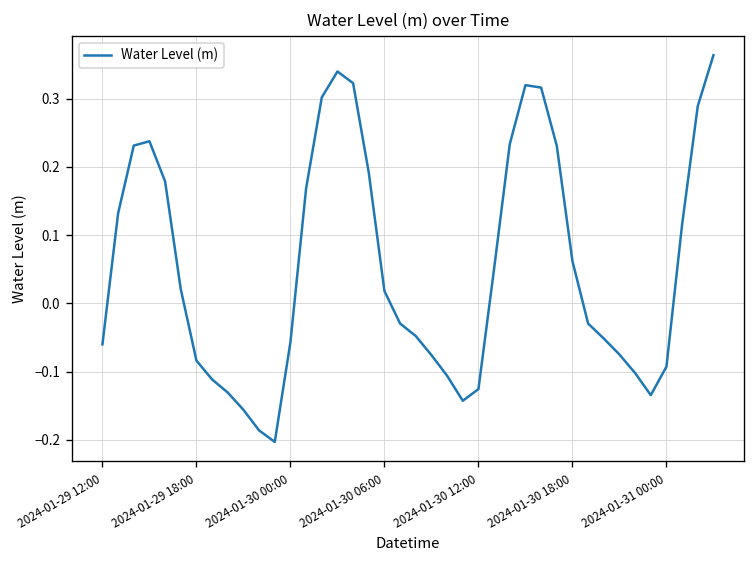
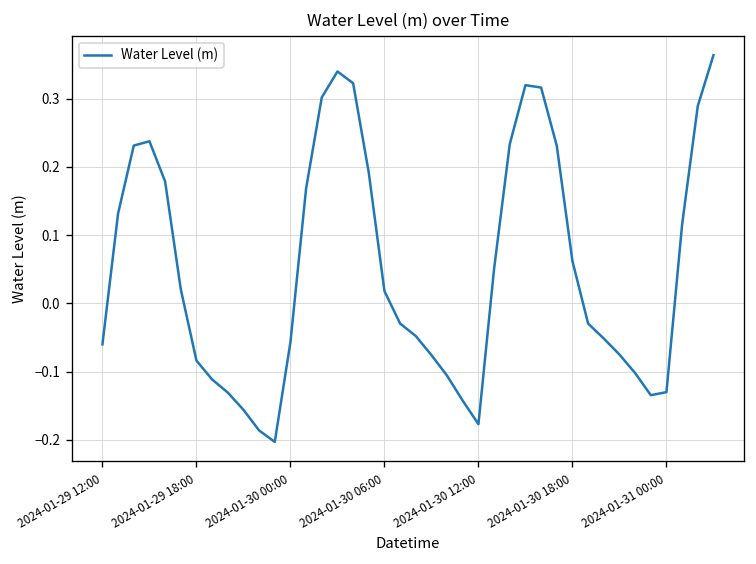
  {
    "2024-01-29 12:00": -0.06,
    "2024-01-29 18:00": -0.08,
    "2024-01-30 00:00": -0.06,
    "2024-01-30 06:00": 0.02,
-   "2024-01-30 12:00": -0.13,
+   "2024-01-30 12:00": -0.18,
    "2024-01-30 18:00": 0.06,
-   "2024-01-31 00:00": -0.09
+   "2024-01-31 00:00": -0.13
  }
